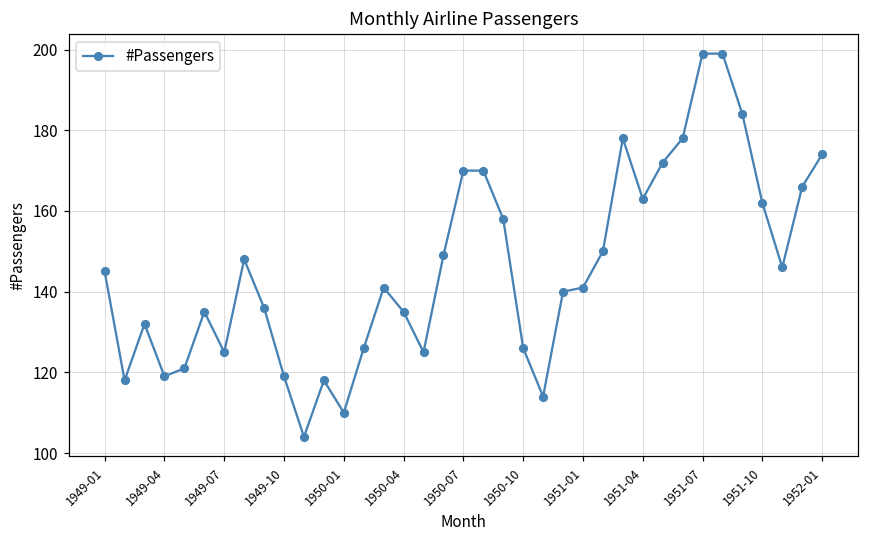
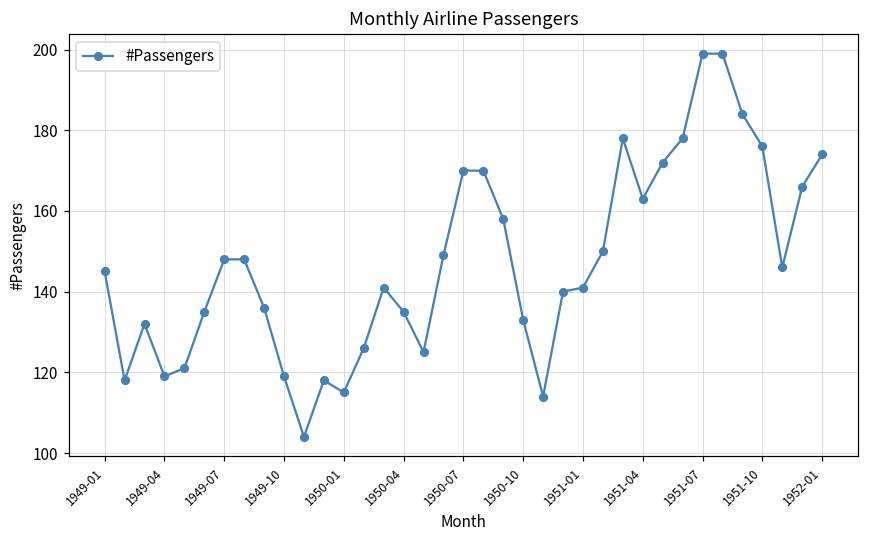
  {
    "1949-01": 145,
    "1949-04": 119,
-   "1949-07": 125,
+   "1949-07": 148,
    "1949-10": 119,
-   "1950-01": 110,
+   "1950-01": 115,
    "1950-04": 135,
    "1950-07": 170,
-   "1950-10": 126,
+   "1950-10": 133,
    "1951-01": 141,
    "1951-04": 163,
    "1951-07": 199,
-   "1951-10": 162,
+   "1951-10": 176,
    "1952-01": 174
  }
